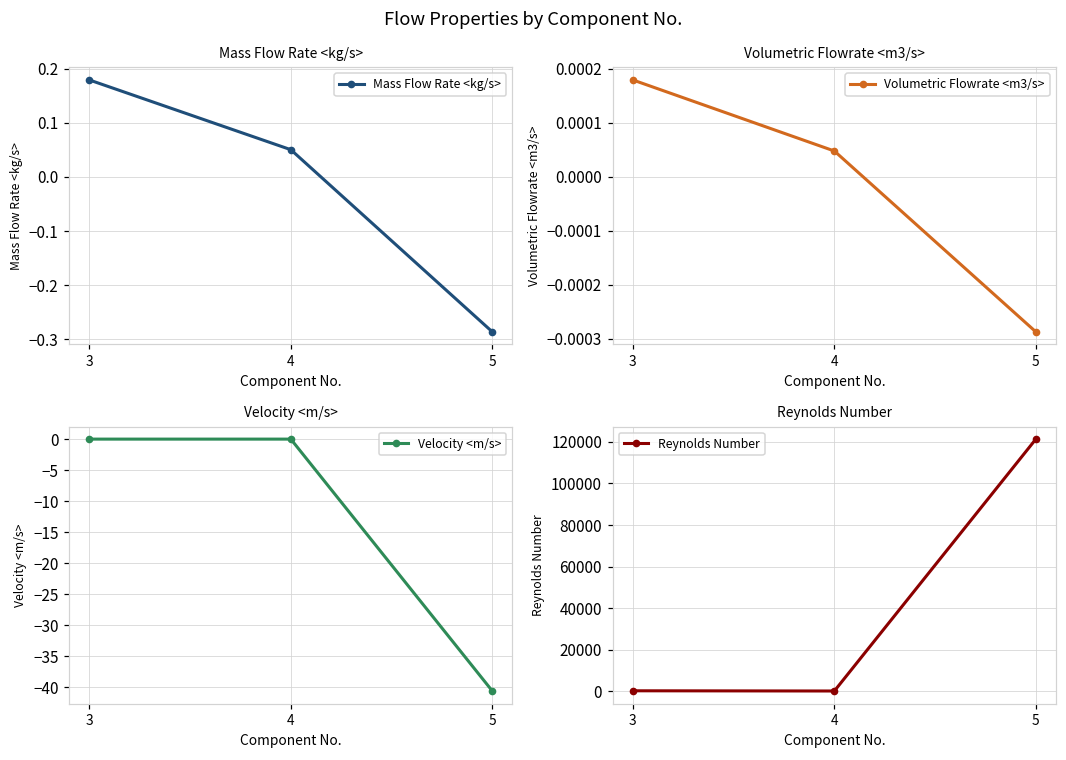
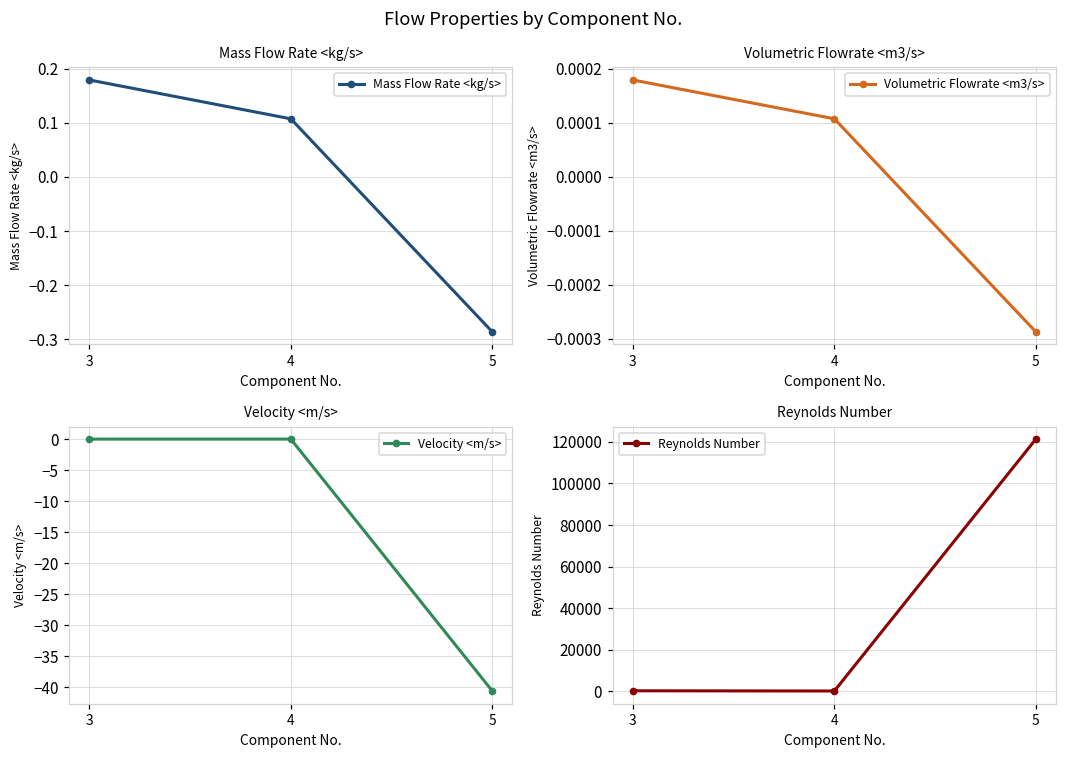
  {
    "Mass Flow Rate <kg/s>": {
      "3": 0.18,
-     "4": 0.05,
+     "4": 0.11,
      "5": -0.29
    },
    "Volumetric Flowrate <m3/s>": {
      "3": 0.00018,
-     "4": 0.00005,
+     "4": 0.00011,
      "5": -0.00029
    },
    "Velocity <m/s>": {
      "3": 0,
      "4": 0,
      "5": -41
    },
    "Reynolds Number": {
      "3": 0,
      "4": 0,
      "5": 121000
    }
  }
